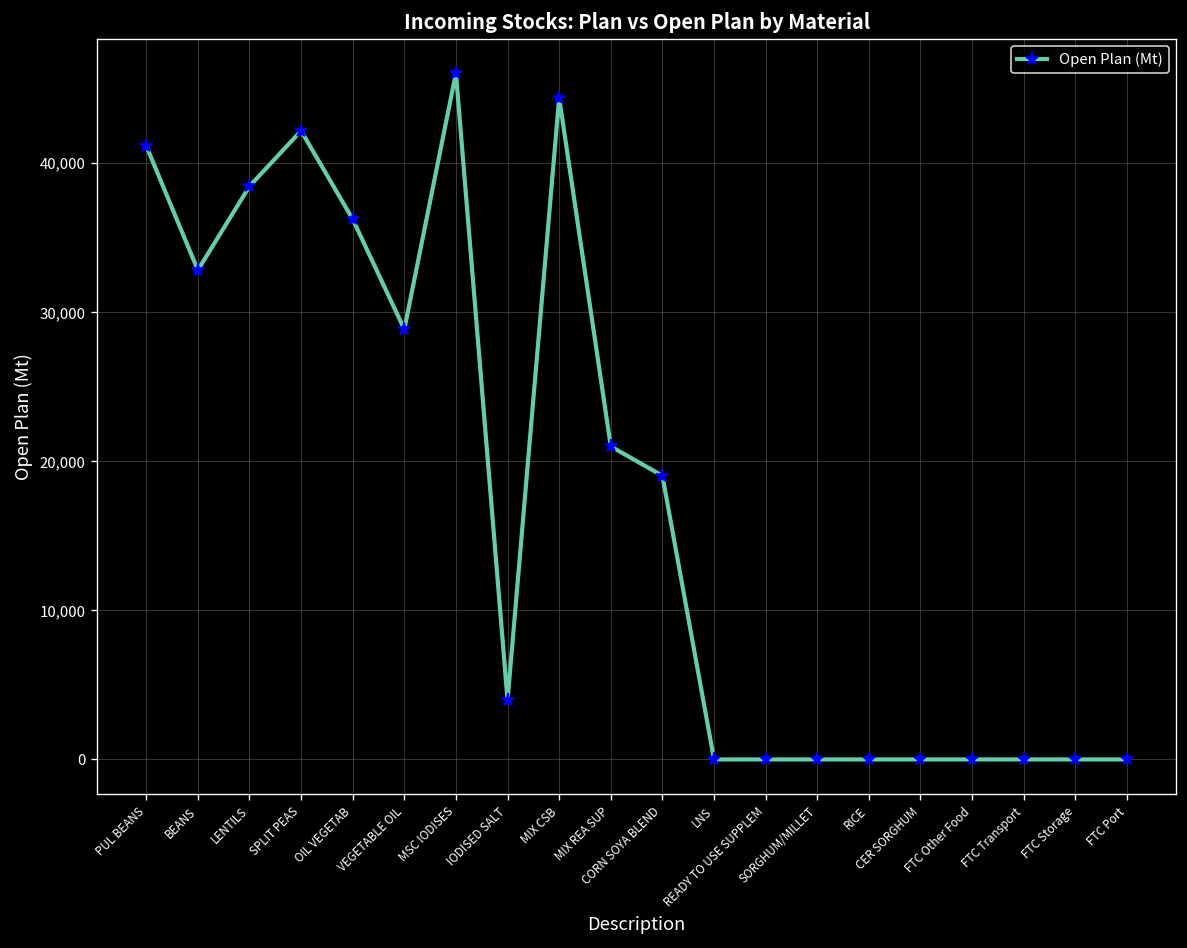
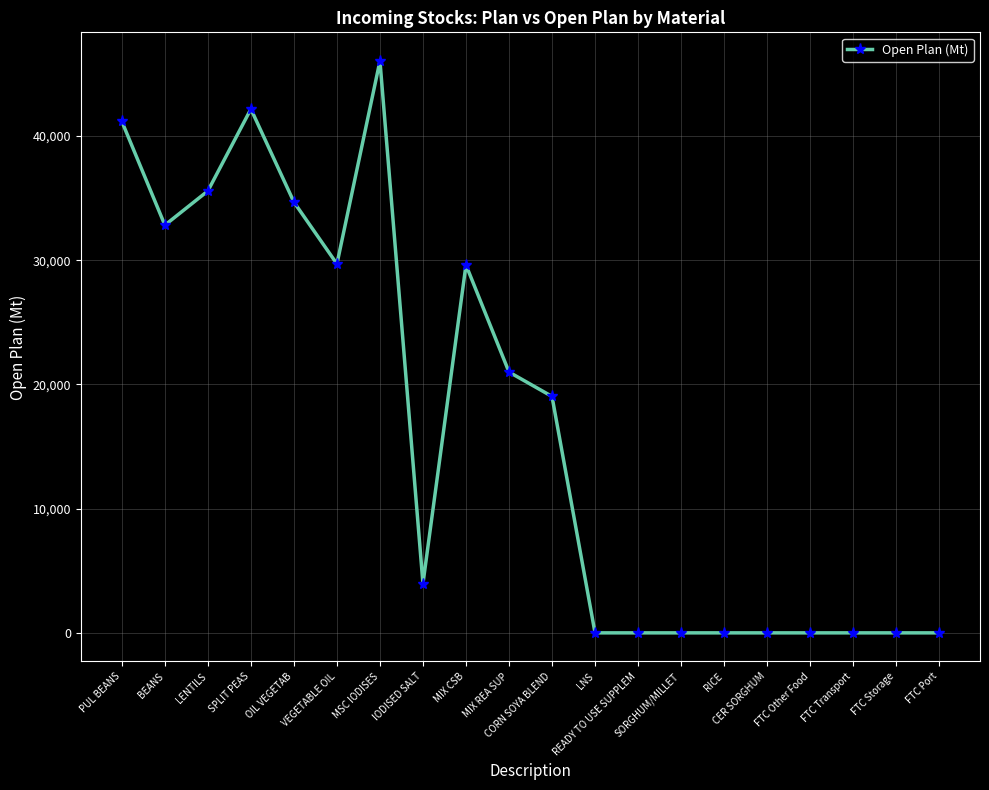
  {
    "PUL BEANS": "41,200",
    "BEANS": "32,800",
-   "LENTILS": "38,500",
+   "LENTILS": "35,600",
    "SPLIT PEAS": "42,200",
-   "OIL VEGETAB": "36,200",
-   "VEGETABLE OIL": "28,900",
+   "OIL VEGETAB": "34,700",
+   "VEGETABLE OIL": "29,700",
    "MSC IODISES": "46,100",
    "IODISED SALT": "4,000",
-   "MIX CSB": "44,400",
+   "MIX CSB": "29,600",
    "MIX REA SUP": "21,000",
    "CORN SOYA BLEND": "19,000",
    "LNS": "0",
    "READY TO USE SUPPLEM": "0",
    "SORGHUM/MILLET": "0",
    "RICE": "0",
    "CER SORGHUM": "0",
    "FTC Other Food": "0",
    "FTC Transport": "0",
    "FTC Storage": "0",
    "FTC Port": "0"
  }
